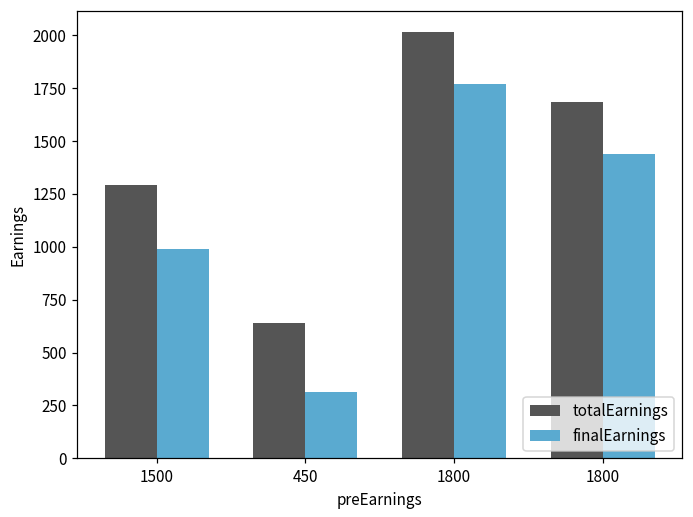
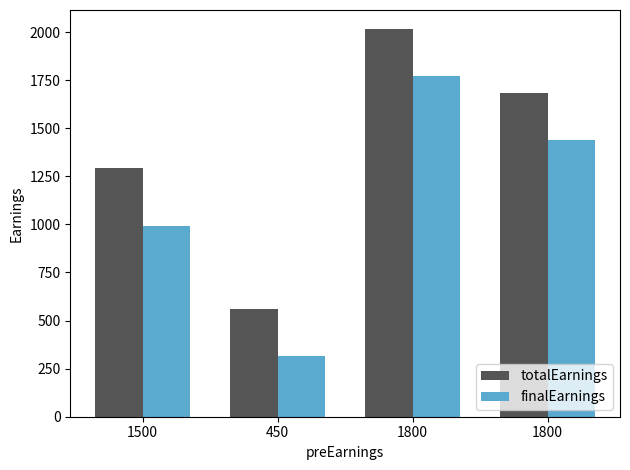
  {
    "totalEarnings": {
      "1500": 1290,
-     "450": 640
+     "450": 560
    },
    "finalEarnings": {
      "1500": 990,
      "450": 320
    }
  }
